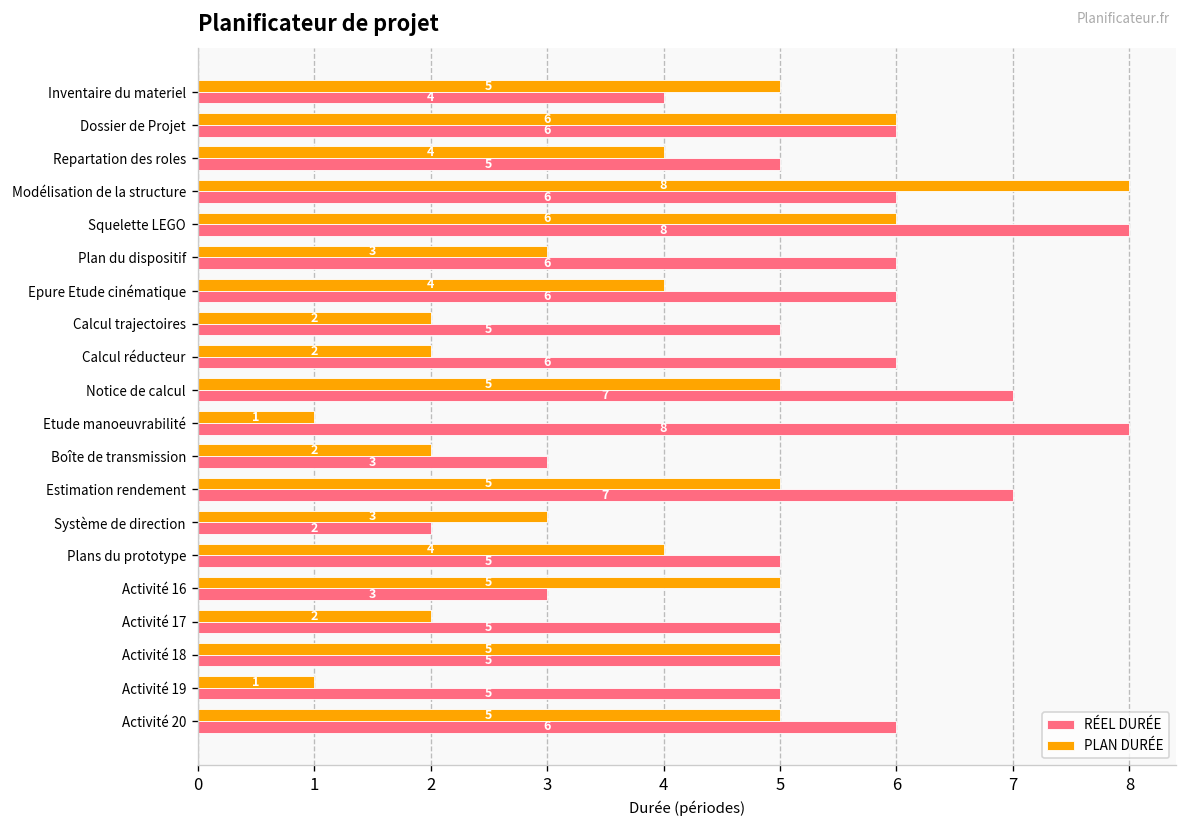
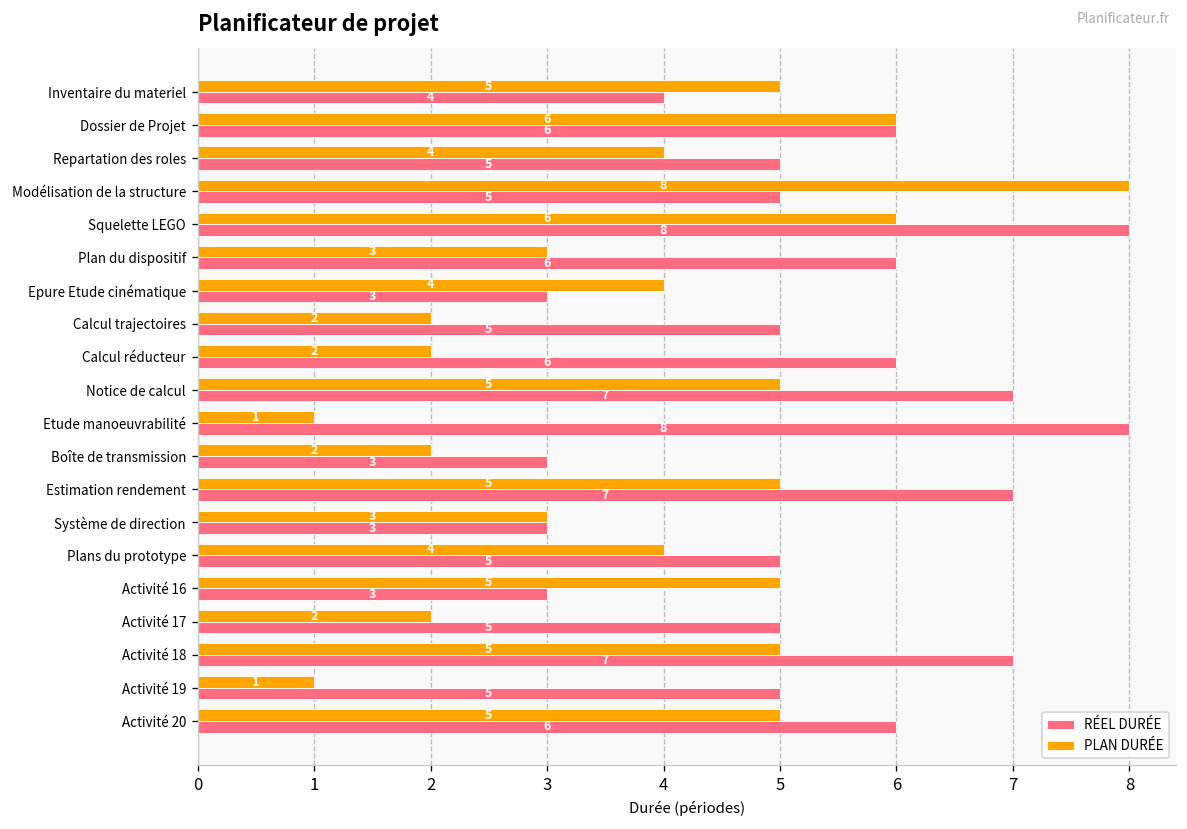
  {
    "RÉEL DURÉE": {
      "Inventaire du materiel": 4,
      "Dossier de Projet": 6,
      "Repartation des roles": 5,
-     "Modélisation de la structure": 6,
+     "Modélisation de la structure": 5,
      "Squelette LEGO": 8,
      "Plan du dispositif": 6,
-     "Epure Etude cinématique": 6,
+     "Epure Etude cinématique": 3,
      "Calcul trajectoires": 5,
      "Calcul réducteur": 6,
      "Notice de calcul": 7,
      "Etude manoeuvrabilité": 8,
      "Boîte de transmission": 3,
      "Estimation rendement": 7,
-     "Système de direction": 2,
+     "Système de direction": 3,
      "Plans du prototype": 5,
      "Activité 16": 3,
      "Activité 17": 5,
-     "Activité 18": 5,
+     "Activité 18": 7,
      "Activité 19": 5,
      "Activité 20": 6
    },
    "PLAN DURÉE": {
      "Inventaire du materiel": 5,
      "Dossier de Projet": 6,
      "Repartation des roles": 4,
      "Modélisation de la structure": 8,
      "Squelette LEGO": 6,
      "Plan du dispositif": 3,
      "Epure Etude cinématique": 4,
      "Calcul trajectoires": 2,
      "Calcul réducteur": 2,
      "Notice de calcul": 5,
      "Etude manoeuvrabilité": 1,
      "Boîte de transmission": 2,
      "Estimation rendement": 5,
      "Système de direction": 3,
      "Plans du prototype": 4,
      "Activité 16": 5,
      "Activité 17": 2,
      "Activité 18": 5,
      "Activité 19": 1,
      "Activité 20": 5
    }
  }
